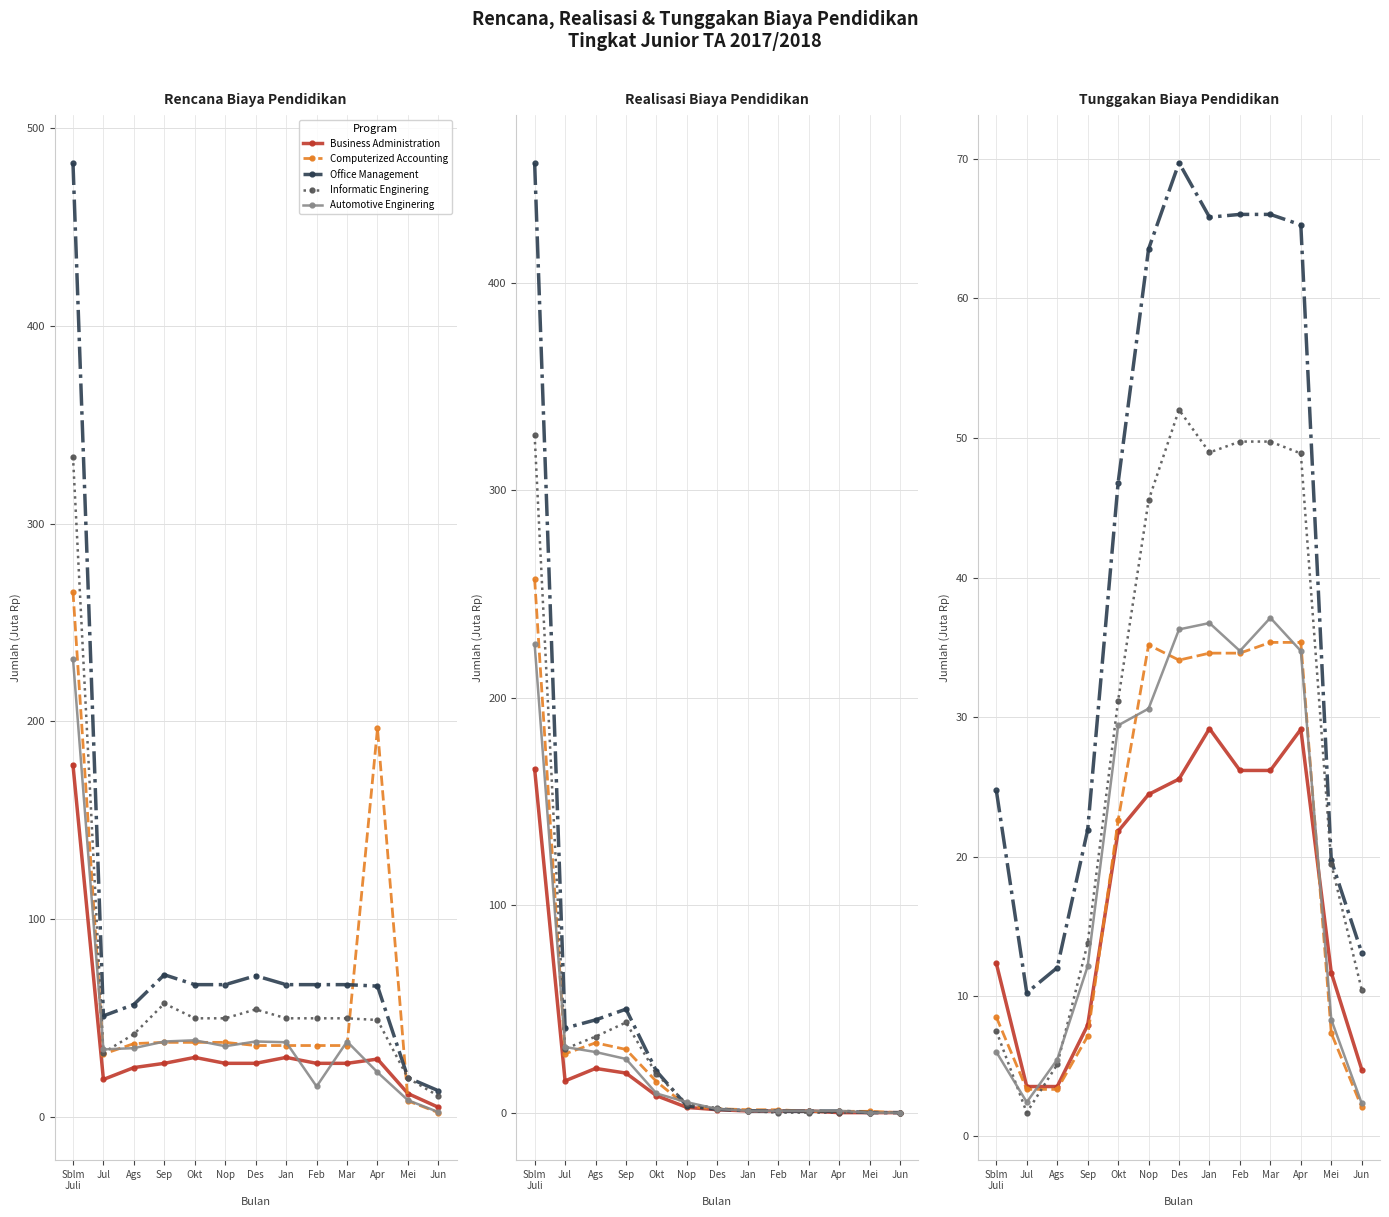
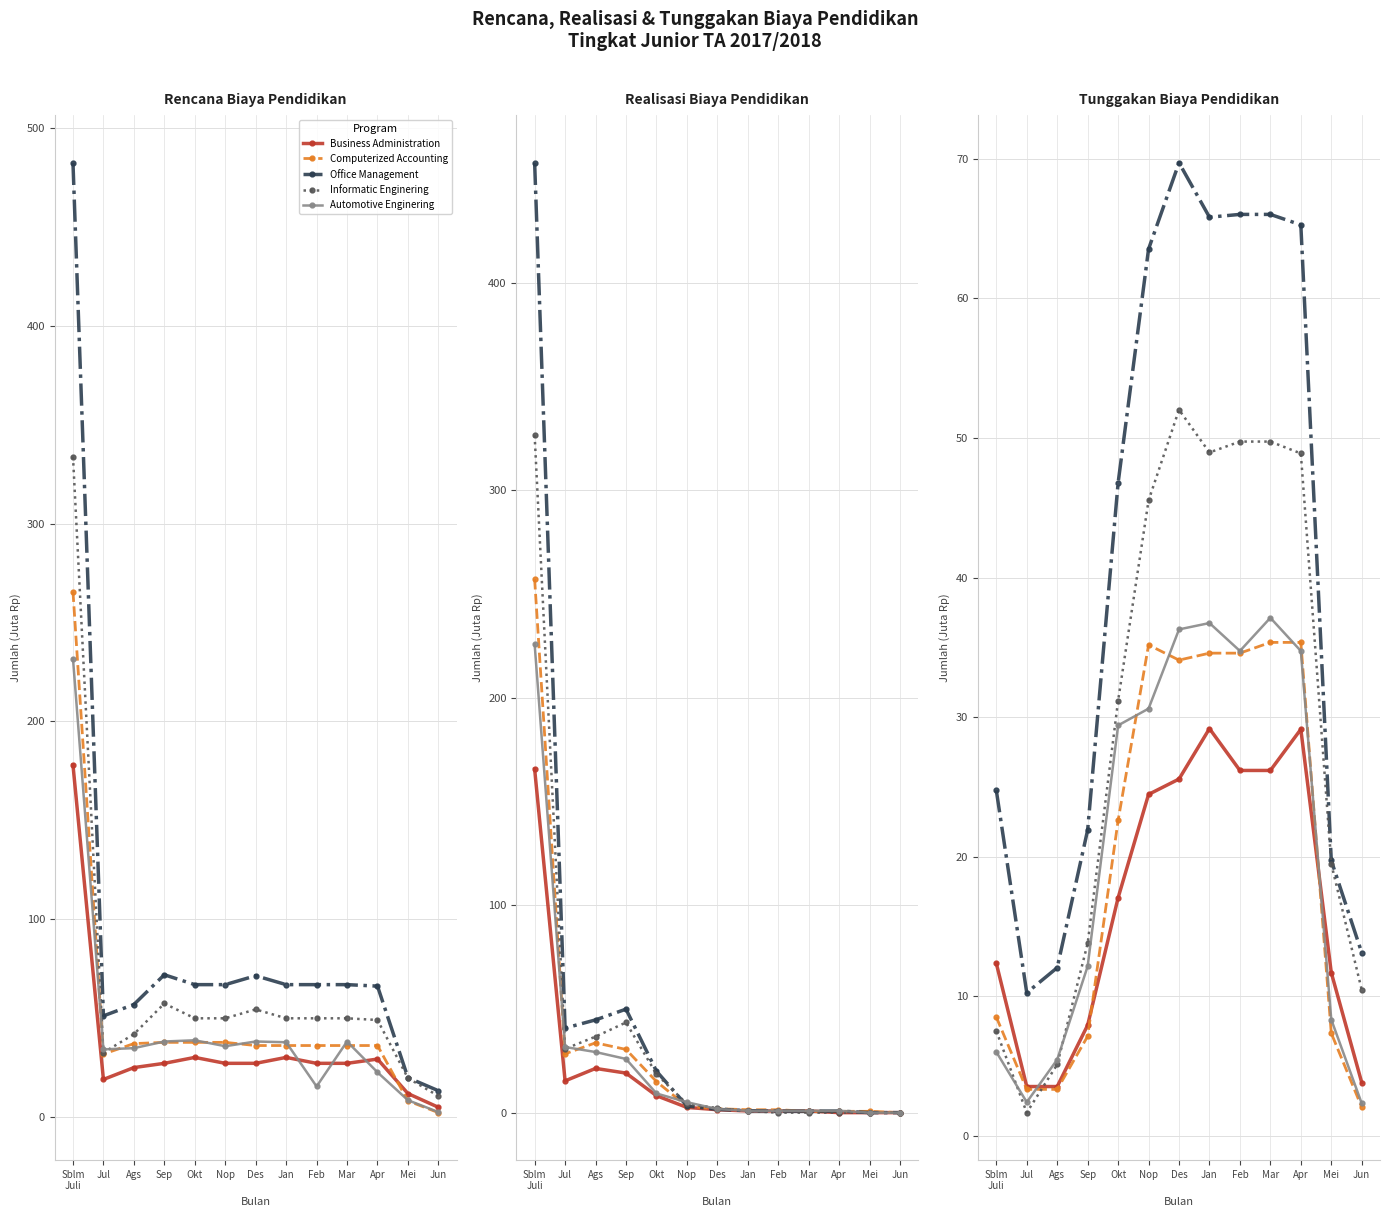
  {
    "Rencana Biaya Pendidikan": {
      "Business Administration": {
        "Sblm Juli": 178,
        "Jul": 19,
        "Ags": 25,
        "Sep": 27,
        "Okt": 30,
        "Nop": 27,
        "Des": 27,
        "Jan": 30,
        "Feb": 27,
        "Mar": 27,
        "Apr": 29,
        "Mei": 12,
        "Jun": 5
      },
      "Computerized Accounting": {
        "Sblm Juli": 266,
        "Ags": 37,
        "Nop": 38,
        "Des": 36,
        "Jan": 36,
        "Feb": 36,
        "Mar": 36,
-       "Apr": 196
+       "Apr": 36
      },
      "Automotive Enginering": {
        "Sblm Juli": 232,
        "Jul": 34,
        "Ags": 35,
        "Nop": 36,
        "Des": 38,
        "Jan": 38,
        "Feb": 15,
        "Mar": 38,
        "Apr": 22
      }
    },
    "Realisasi Biaya Pendidikan": {
      "Business Administration": {
        "Sblm Juli": 166,
        "Jul": 15,
        "Ags": 21,
        "Sep": 19
      },
      "Computerized Accounting": {
        "Sblm Juli": 257,
        "Jul": 28,
        "Ags": 34,
        "Sep": 30,
        "Okt": 15
      },
      "Automotive Enginering": {
        "Sblm Juli": 226,
        "Ags": 29,
        "Sep": 26
      }
    },
    "Tunggakan Biaya Pendidikan": {
      "Business Administration": {
        "Sblm Juli": 12.4,
        "Jul": 3.5,
        "Ags": 3.5,
        "Sep": 7.9,
-       "Okt": 21.8,
+       "Okt": 17.1,
        "Nop": 24.5,
        "Des": 25.6,
        "Jan": 29.2,
        "Feb": 26.2,
        "Mar": 26.2,
        "Apr": 29.1,
        "Mei": 11.7,
-       "Jun": 4.7
+       "Jun": 3.8
      },
      "Computerized Accounting": {
        "Sblm Juli": 8.5,
        "Jul": 3.3,
        "Ags": 3.3,
        "Sep": 7.1,
        "Okt": 22.6,
        "Nop": 35.2,
        "Des": 34.1,
        "Jan": 34.6,
        "Mar": 35.4,
        "Apr": 35.4,
        "Mei": 7.3,
        "Jun": 2.0
      },
      "Automotive Enginering": {
        "Sblm Juli": 6.0,
        "Jul": 2.4,
        "Ags": 5.5,
        "Sep": 12.1,
        "Okt": 29.4,
        "Nop": 30.6,
        "Des": 36.3,
        "Jan": 36.7,
        "Mar": 37.1,
        "Apr": 34.7,
        "Mei": 8.3,
        "Jun": 2.3
      }
    }
  }
